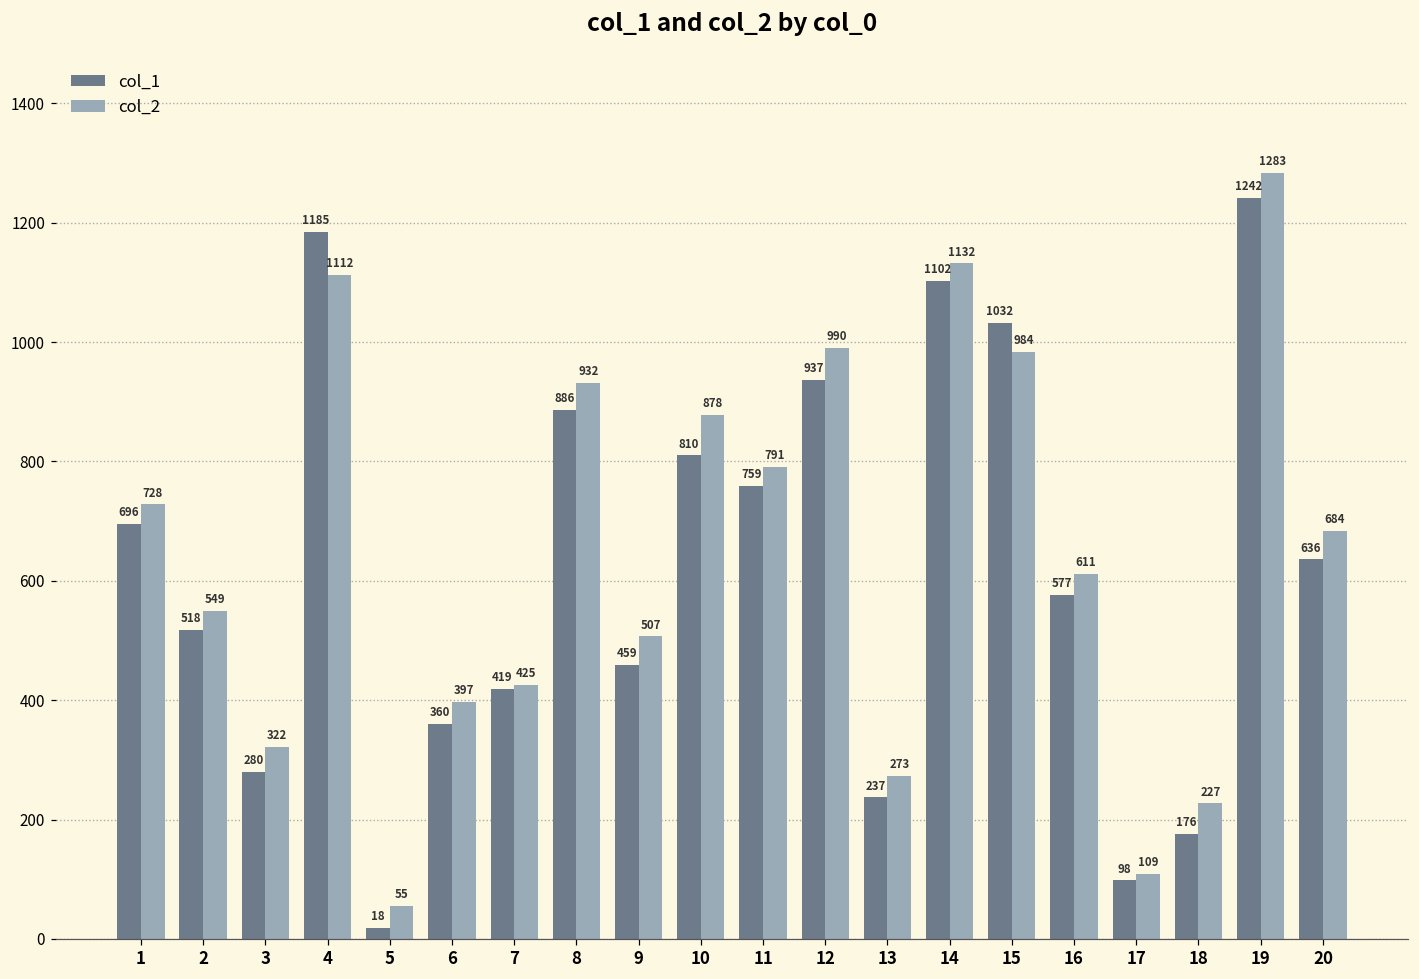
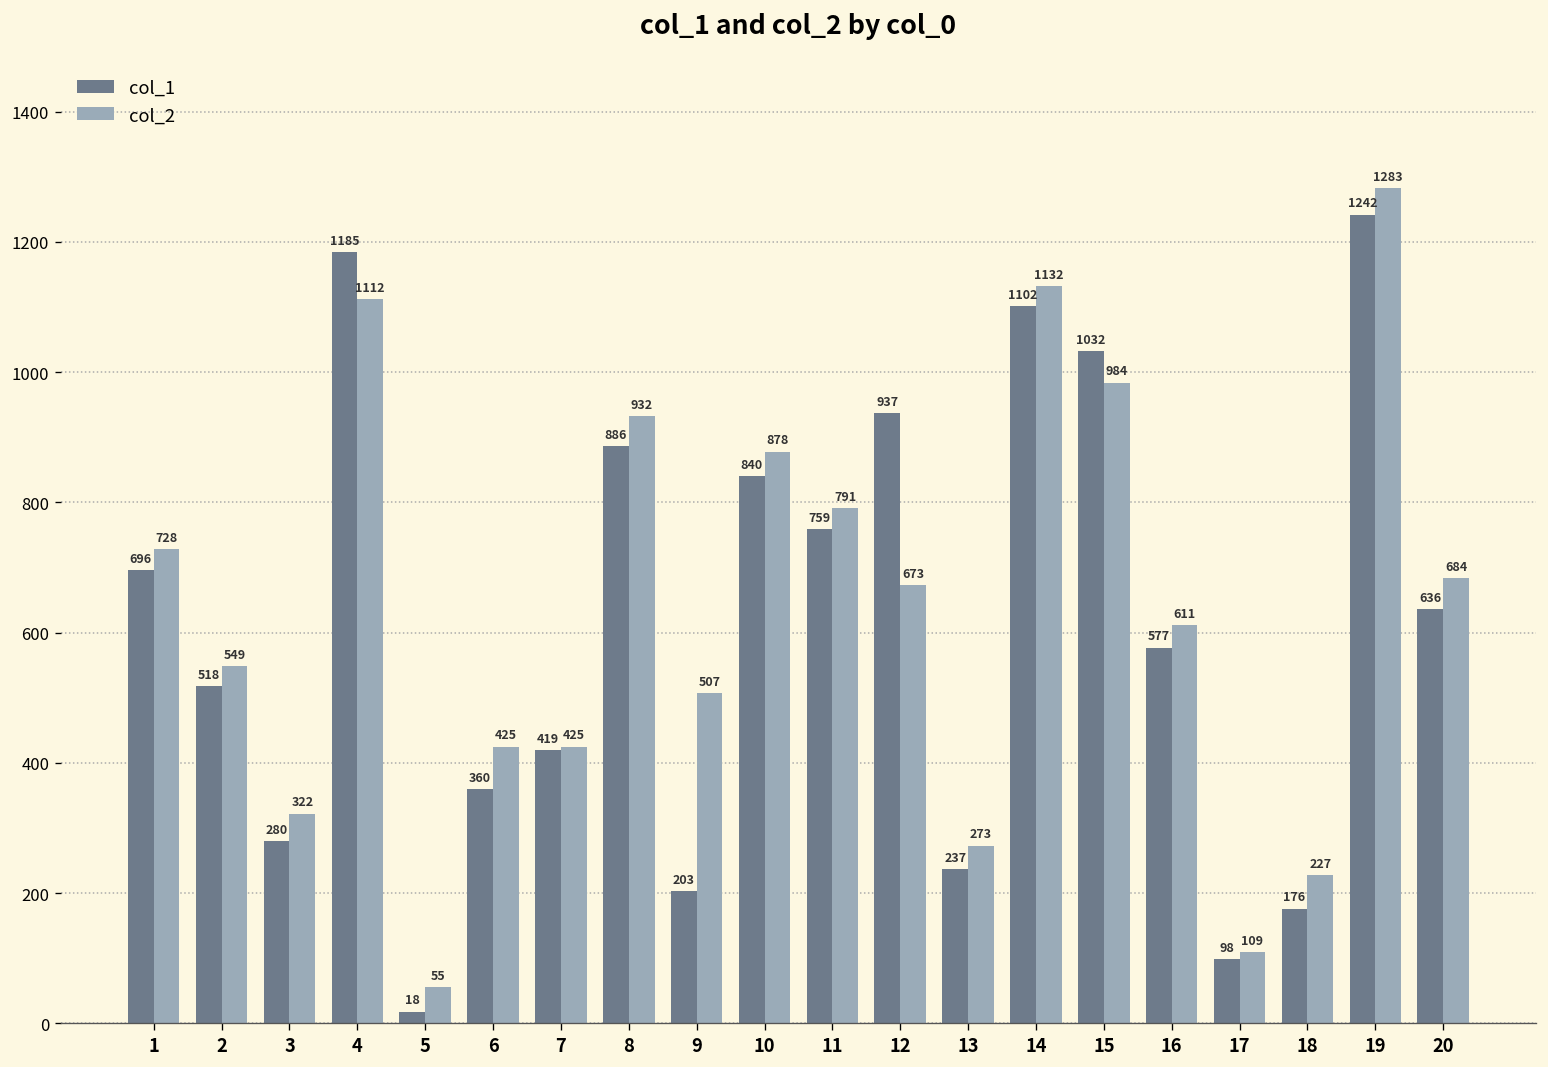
  {
    "col_1": {
      "1": 696,
      "2": 518,
      "3": 280,
      "4": 1185,
      "5": 18,
      "6": 360,
      "7": 419,
      "8": 886,
-     "9": 459,
-     "10": 810,
+     "9": 203,
+     "10": 840,
      "11": 759,
      "12": 937,
      "13": 237,
      "14": 1102,
      "15": 1032,
      "16": 577,
      "17": 98,
      "18": 176,
      "19": 1242,
      "20": 636
    },
    "col_2": {
      "1": 728,
      "2": 549,
      "3": 322,
      "4": 1112,
      "5": 55,
-     "6": 397,
+     "6": 425,
      "7": 425,
      "8": 932,
      "9": 507,
      "10": 878,
      "11": 791,
-     "12": 990,
+     "12": 673,
      "13": 273,
      "14": 1132,
      "15": 984,
      "16": 611,
      "17": 109,
      "18": 227,
      "19": 1283,
      "20": 684
    }
  }
